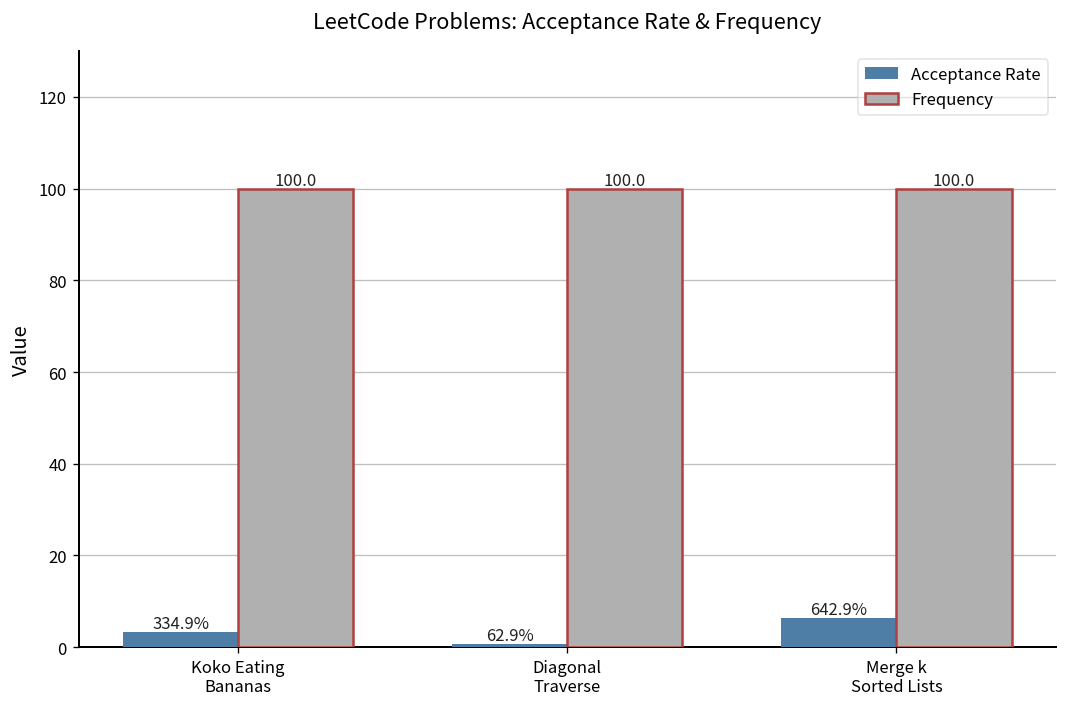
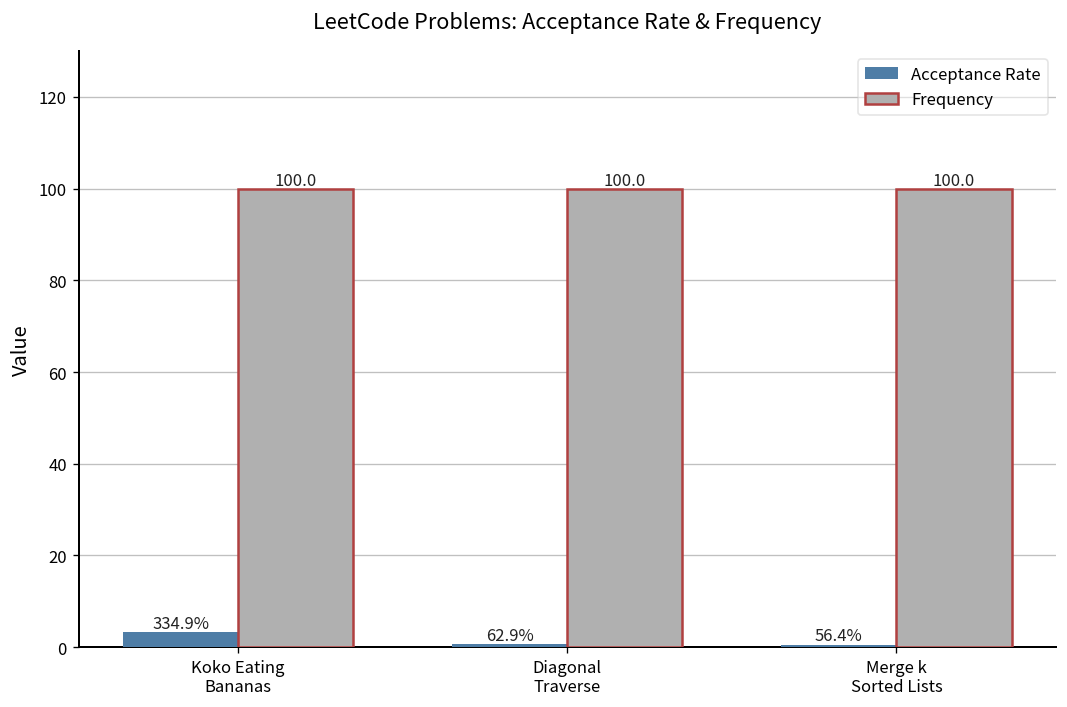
  {
    "Acceptance Rate": {
      "Koko Eating Bananas": "334.9%",
      "Diagonal Traverse": "62.9%",
-     "Merge k Sorted Lists": "642.9%"
+     "Merge k Sorted Lists": "56.4%"
    },
    "Frequency": {
      "Koko Eating Bananas": "100.0",
      "Diagonal Traverse": "100.0",
      "Merge k Sorted Lists": "100.0"
    }
  }
